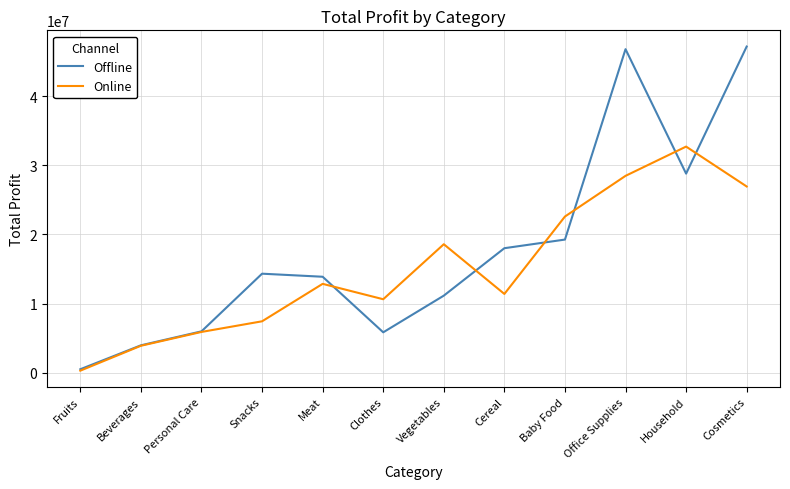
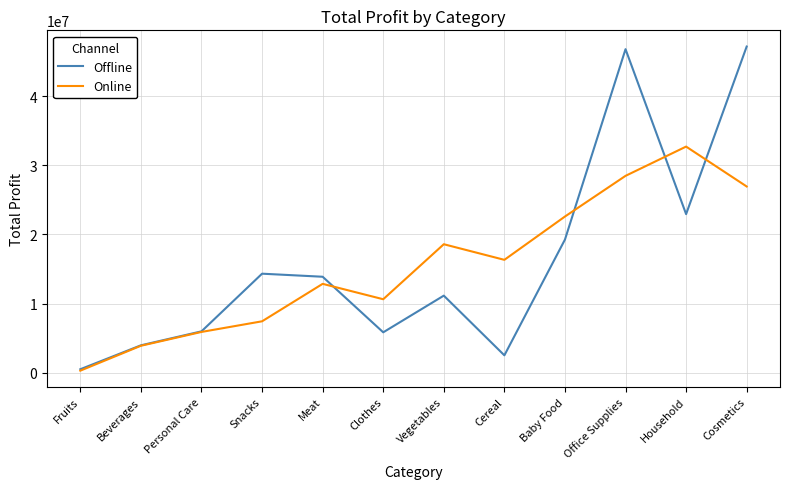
  {
    "Offline": {
      "Snacks": 14000000,
      "Meat": 14000000,
      "Clothes": 6000000,
      "Vegetables": 11000000,
-     "Cereal": 18000000,
+     "Cereal": 3000000,
      "Baby Food": 19000000,
      "Office Supplies": 47000000,
-     "Household": 29000000,
+     "Household": 23000000,
      "Cosmetics": 47000000
    },
    "Online": {
      "Snacks": 7000000,
      "Meat": 13000000,
      "Clothes": 11000000,
      "Vegetables": 19000000,
-     "Cereal": 11000000,
+     "Cereal": 16000000,
      "Baby Food": 23000000,
      "Office Supplies": 28000000,
      "Household": 33000000,
      "Cosmetics": 27000000
    }
  }
